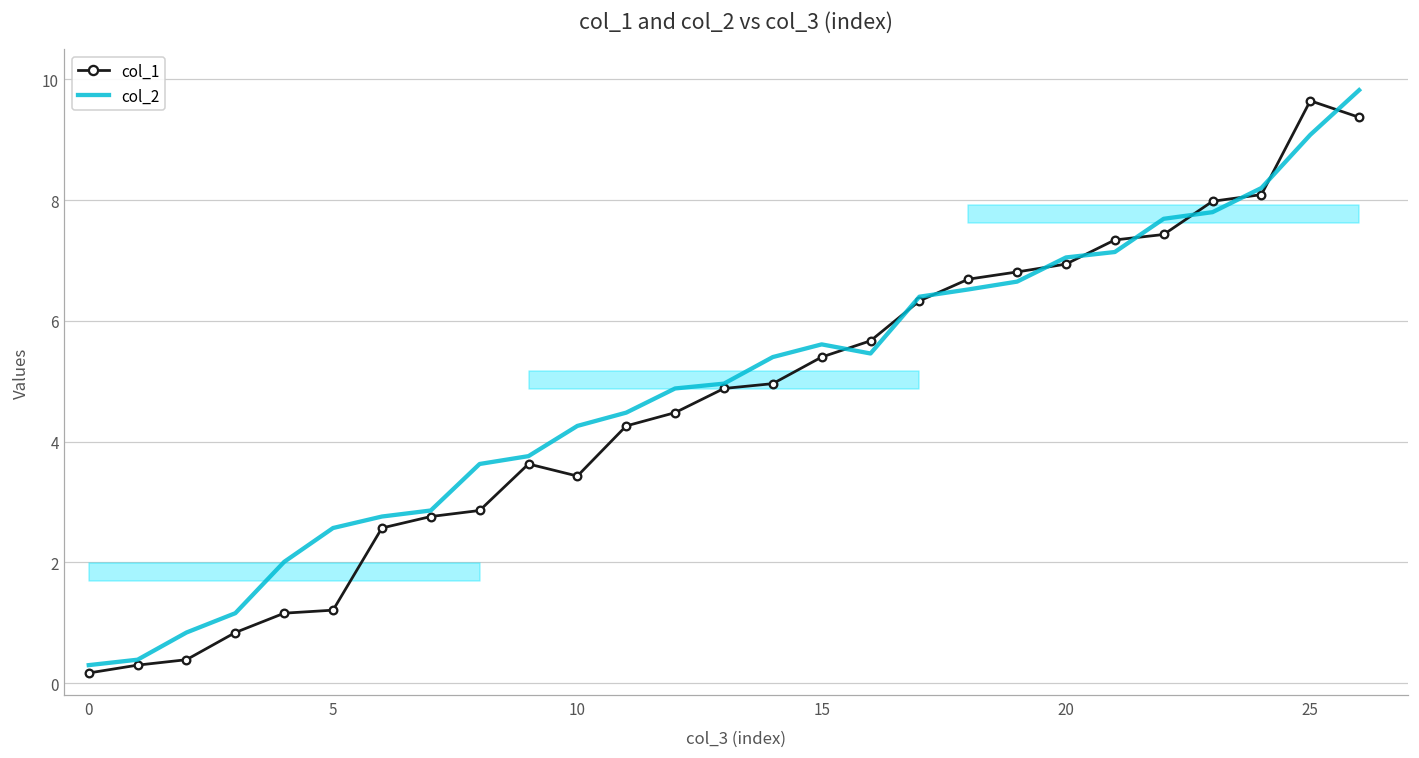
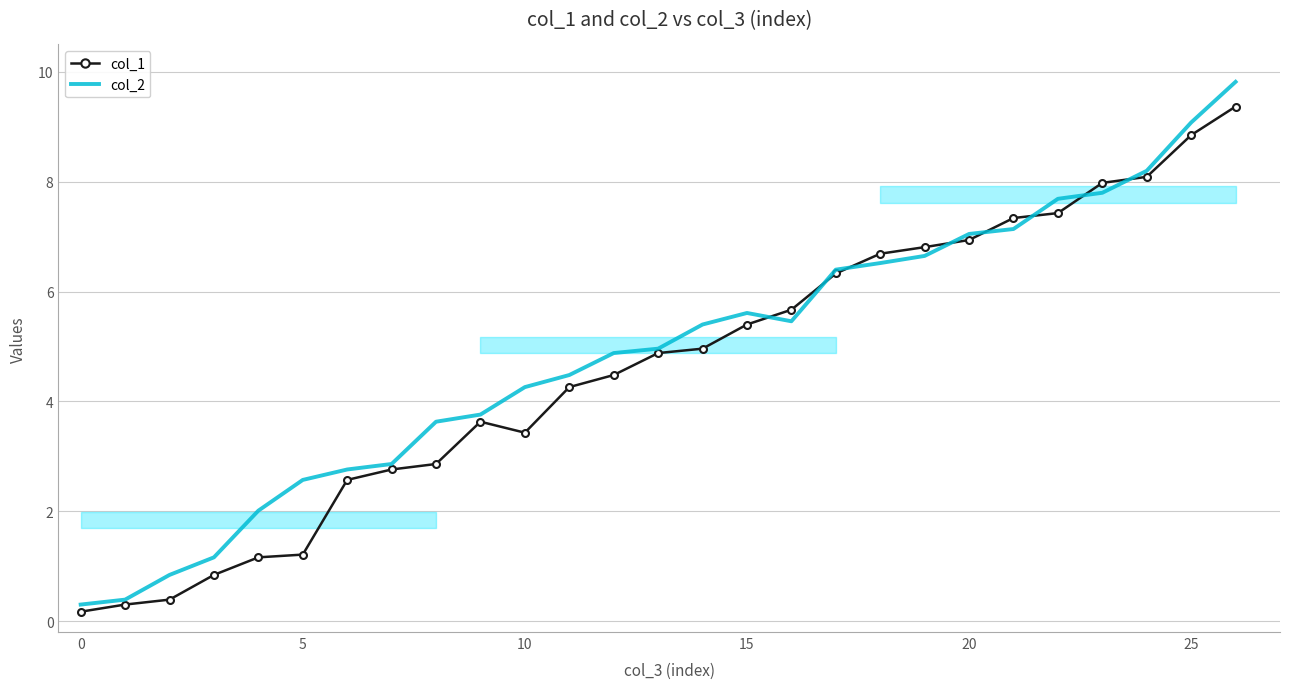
  {
    "col_1": {
      "0": 0.2,
      "5": 1.2,
      "10": 3.4,
      "15": 5.4,
      "20": 6.9,
-     "25": 9.6
+     "25": 8.8
    }
  }
